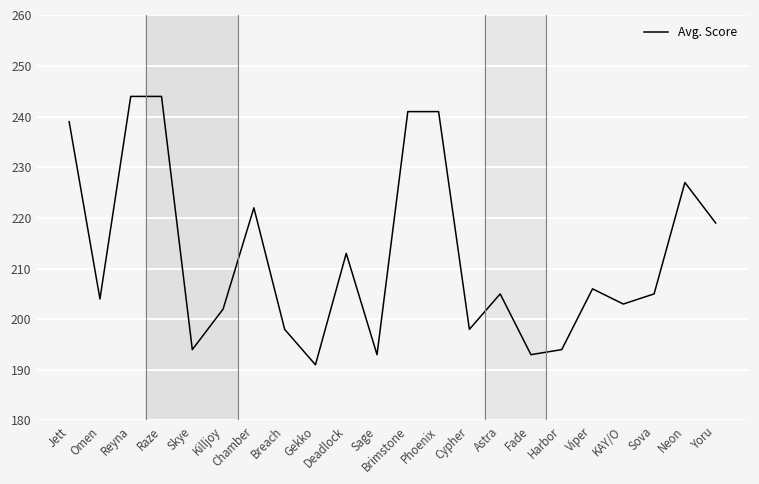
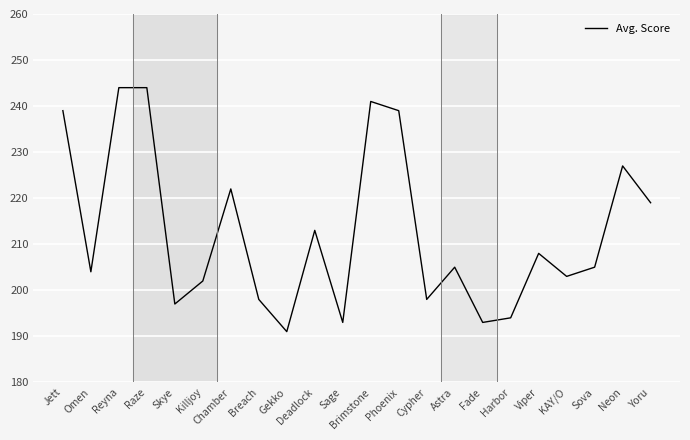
  {
    "Jett": 239,
    "Omen": 204,
    "Reyna": 244,
    "Raze": 244,
-   "Skye": 194,
+   "Skye": 197,
    "Killjoy": 202,
    "Chamber": 222,
    "Breach": 198,
    "Gekko": 191,
    "Deadlock": 213,
    "Sage": 193,
    "Brimstone": 241,
-   "Phoenix": 241,
+   "Phoenix": 239,
    "Cypher": 198,
    "Astra": 205,
    "Fade": 193,
    "Harbor": 194,
-   "Viper": 206,
+   "Viper": 208,
    "KAY/O": 203,
    "Sova": 205,
    "Neon": 227,
    "Yoru": 219
  }
